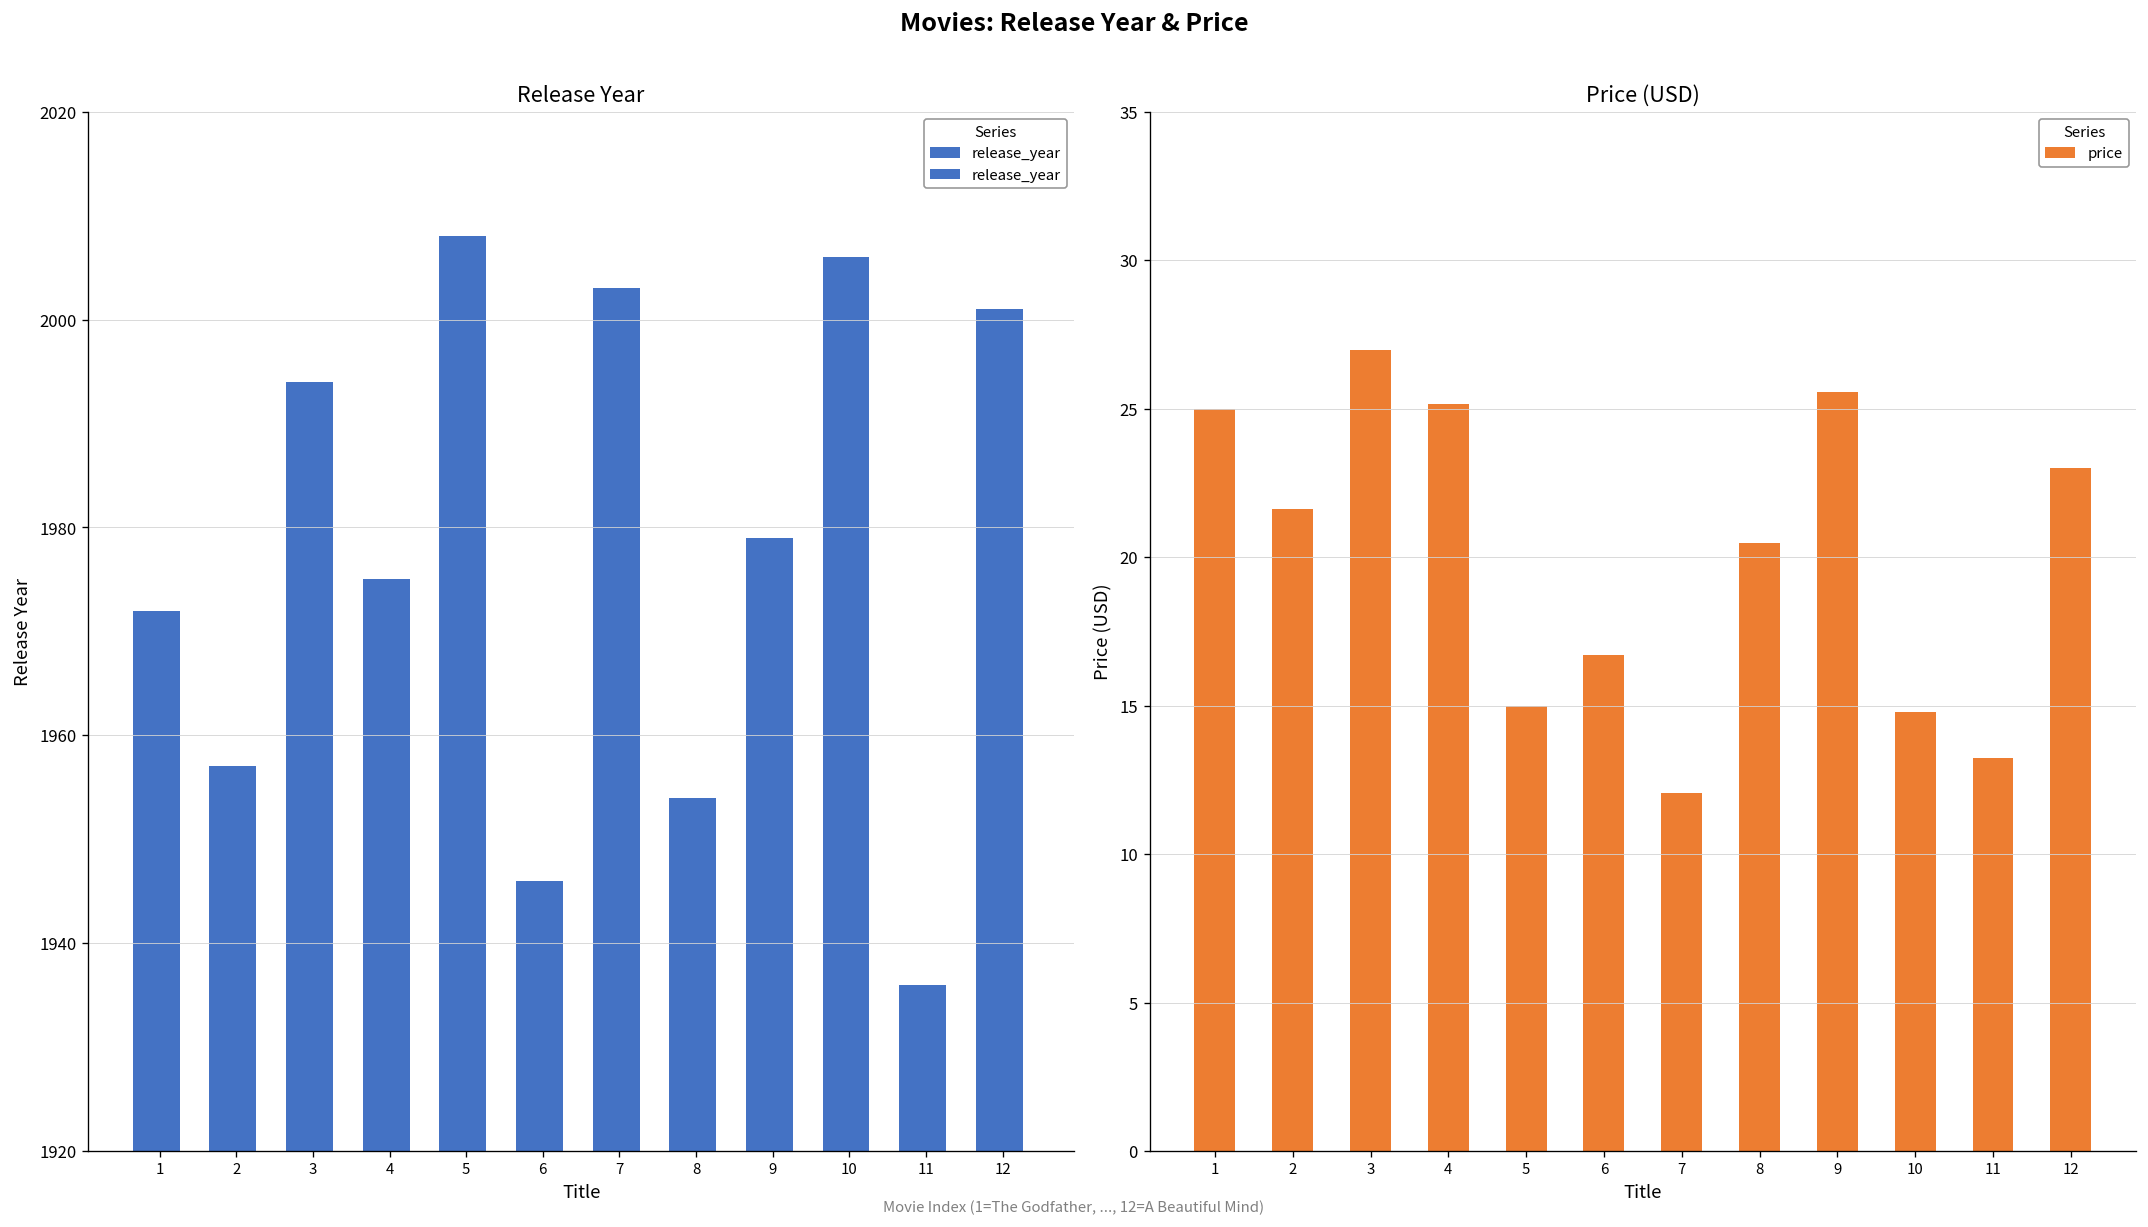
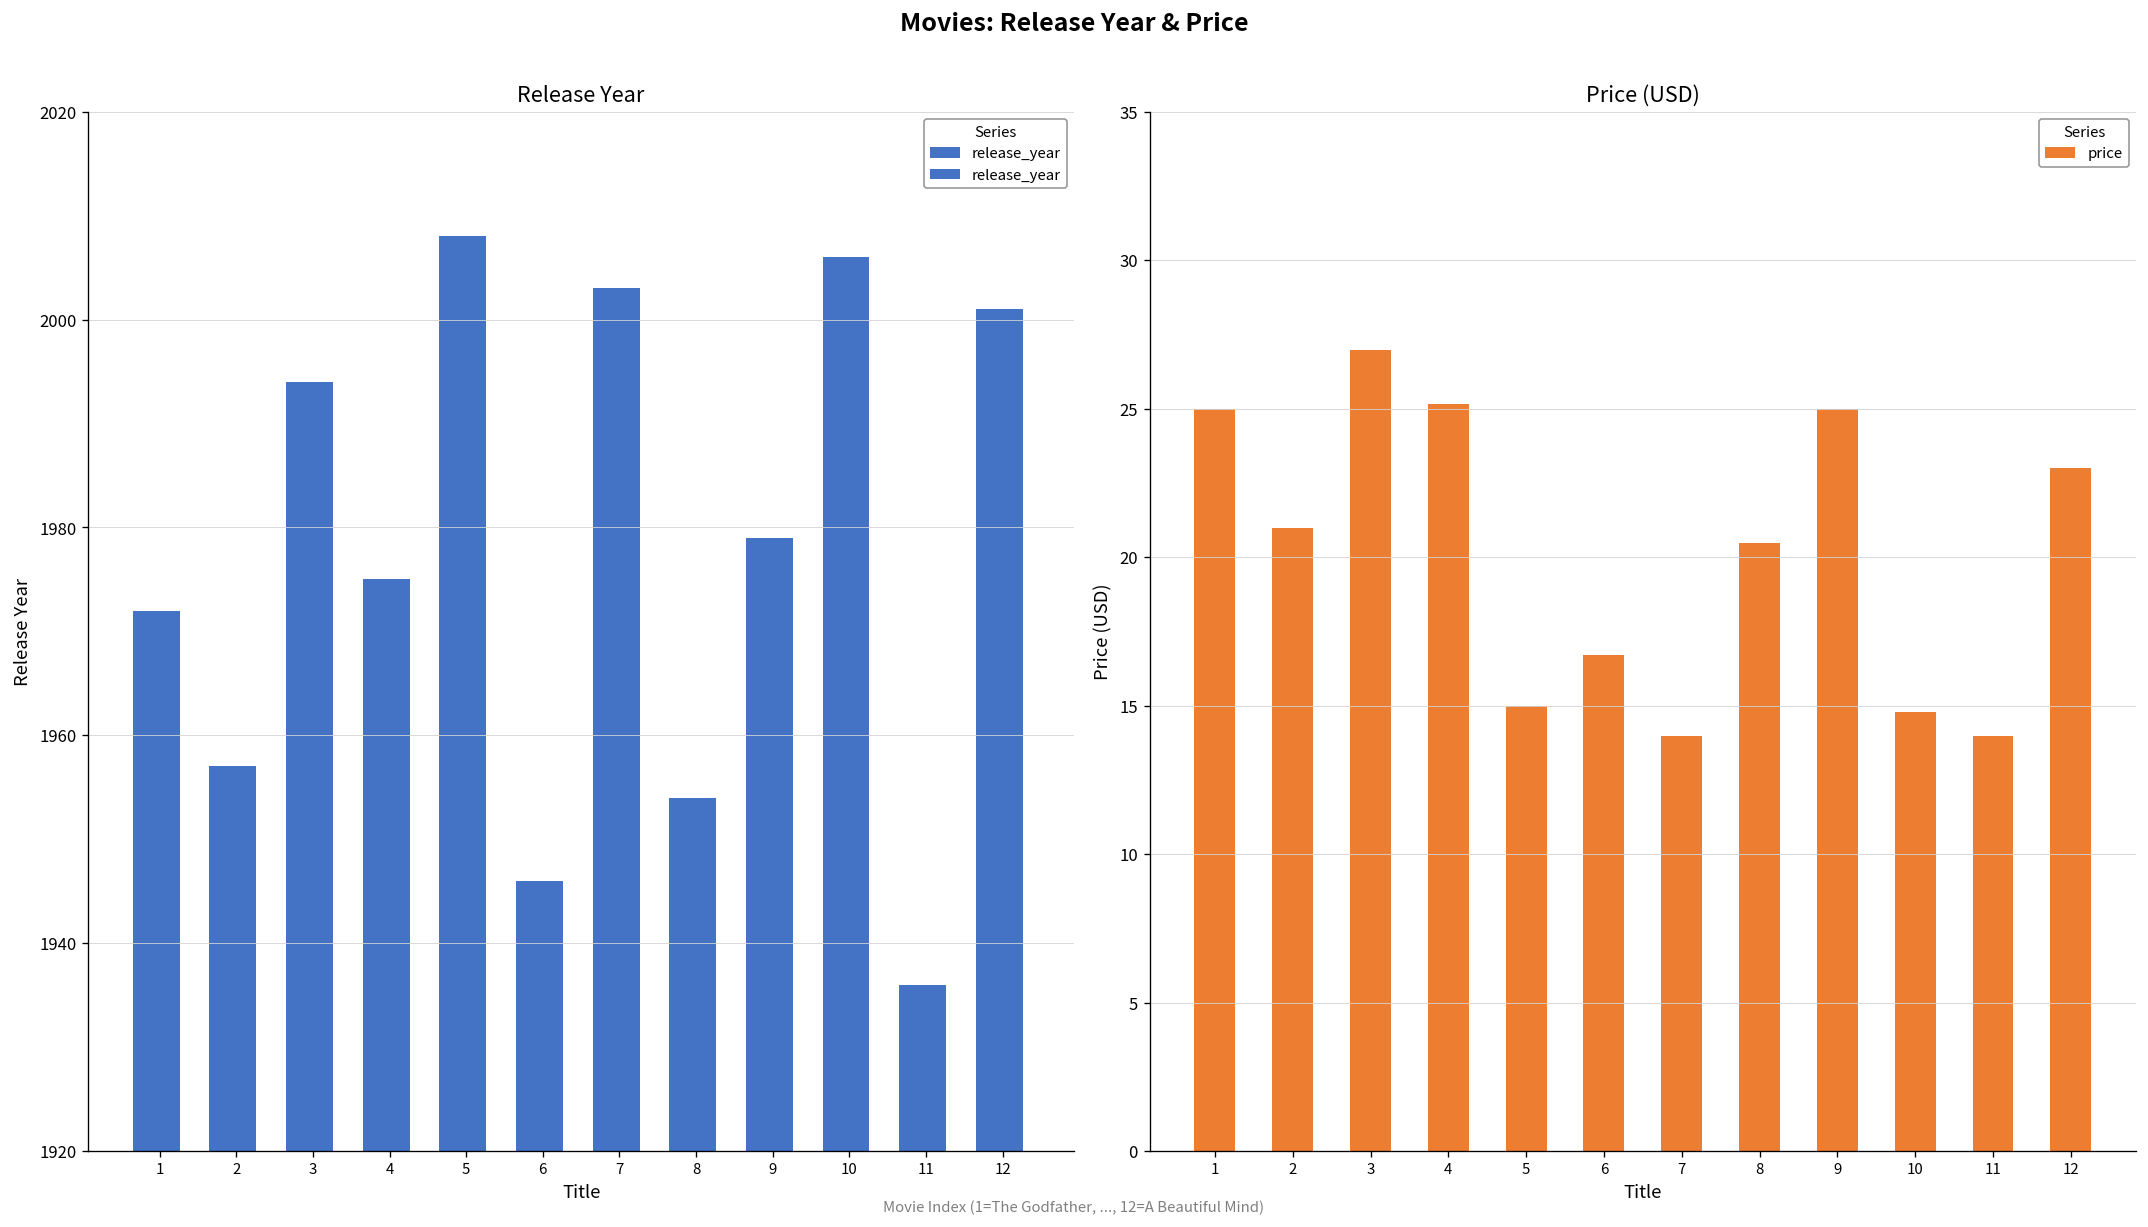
  {
    "Price (USD)": {
      "1": 25.0,
-     "2": 21.6,
+     "2": 21.0,
      "3": 27.0,
      "4": 25.2,
      "5": 15.0,
      "6": 16.7,
-     "7": 12.1,
+     "7": 14.0,
      "8": 20.5,
-     "9": 25.6,
+     "9": 25.0,
      "10": 14.8,
-     "11": 13.2,
+     "11": 14.0,
      "12": 23.0
    }
  }
